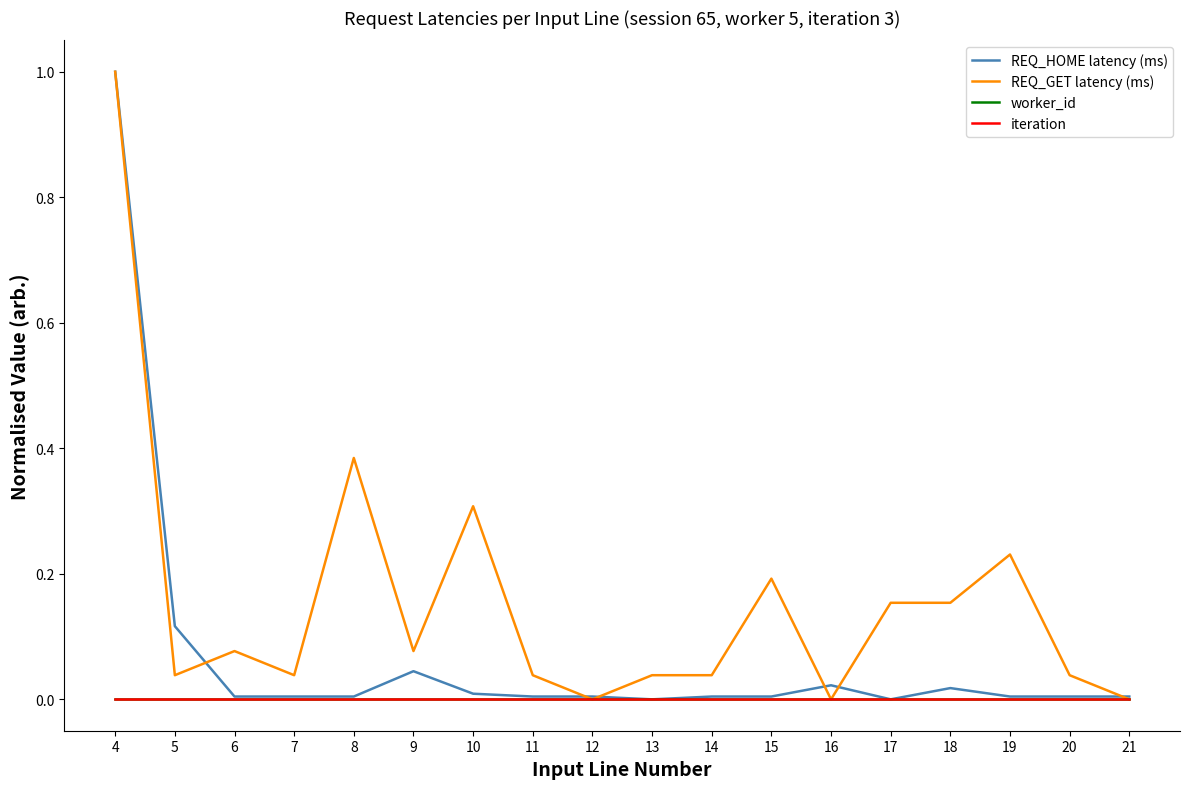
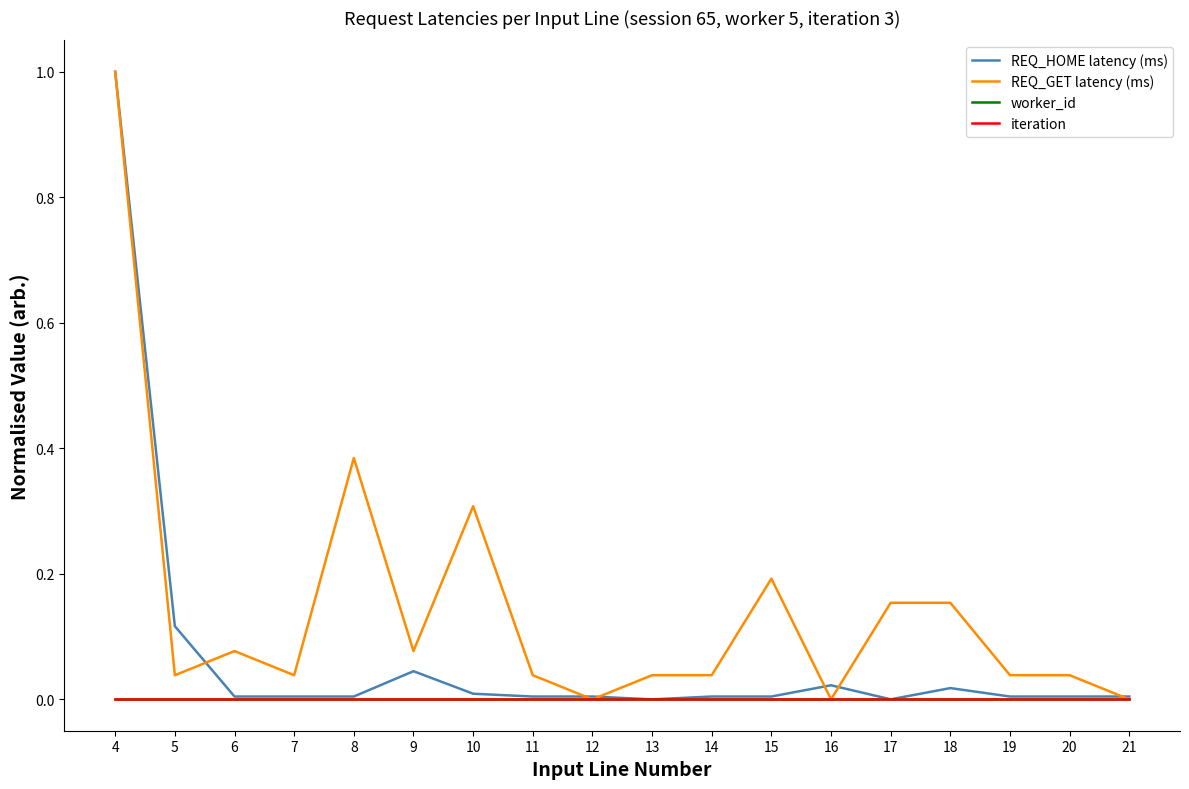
  {
    "REQ_HOME latency (ms)": {
      "5": 0.12,
      "6": 0.00,
      "7": 0.00,
      "8": 0.00,
      "9": 0.04,
      "10": 0.01,
      "11": 0.00,
      "12": 0.00,
      "14": 0.00,
      "15": 0.00,
      "16": 0.02,
      "18": 0.02,
      "19": 0.00,
      "20": 0.00,
      "21": 0.00
    },
    "REQ_GET latency (ms)": {
      "5": 0.04,
      "6": 0.08,
      "7": 0.04,
      "8": 0.38,
      "9": 0.08,
      "10": 0.31,
      "11": 0.04,
      "13": 0.04,
      "14": 0.04,
      "15": 0.19,
      "17": 0.15,
      "18": 0.15,
-     "19": 0.23,
+     "19": 0.04,
      "20": 0.04
    },
    "iteration": {
      "4": 0.00,
      "5": 0.00,
      "6": 0.00,
      "7": 0.00,
      "8": 0.00,
      "9": 0.00,
      "10": 0.00,
      "11": 0.00,
      "14": 0.00,
      "15": 0.00,
      "18": 0.00,
      "19": 0.00,
      "20": 0.00
    }
  }
